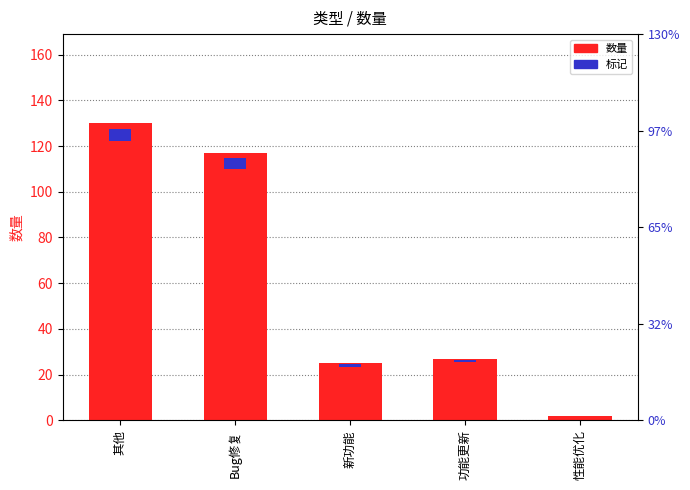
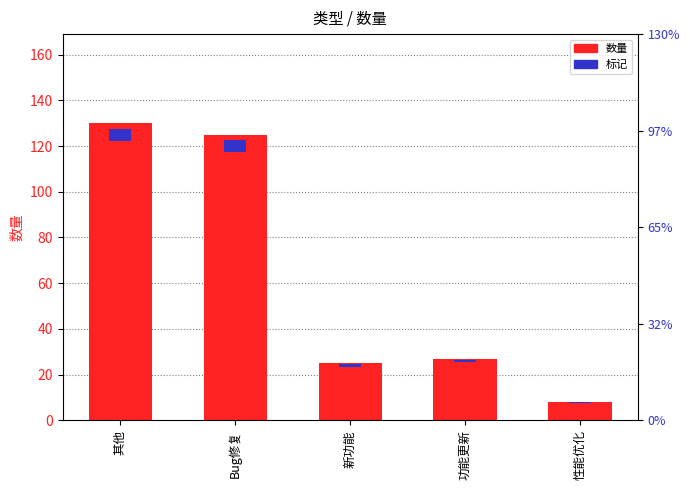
  {
    "数量": {
      "其他": 130,
-     "Bug修复": 117,
+     "Bug修复": 125,
      "新功能": 25,
      "功能更新": 27,
-     "性能优化": 2
+     "性能优化": 8
    }
  }
